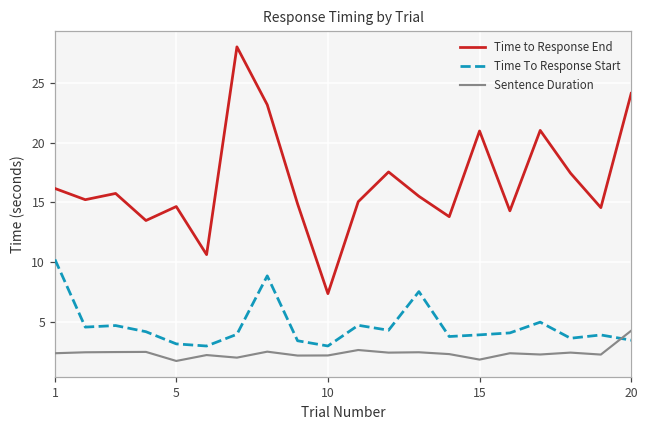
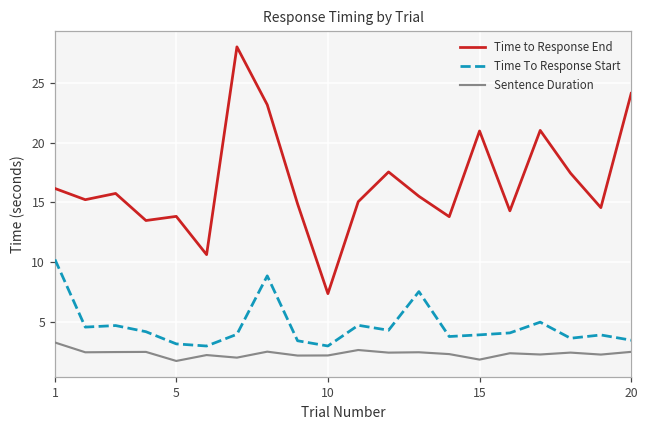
  {
    "Time to Response End": {
      "1": 16.2,
-     "5": 14.7,
+     "5": 13.8,
      "10": 7.4,
      "15": 21.0,
      "20": 24.1
    },
    "Time To Response Start": {
      "1": 10.2,
      "5": 3.2,
      "10": 3.0,
      "15": 3.9,
      "20": 3.5
    },
    "Sentence Duration": {
-     "1": 2.4,
+     "1": 3.3,
      "5": 1.7,
      "10": 2.2,
      "15": 1.9,
-     "20": 4.3
+     "20": 2.5
    }
  }
